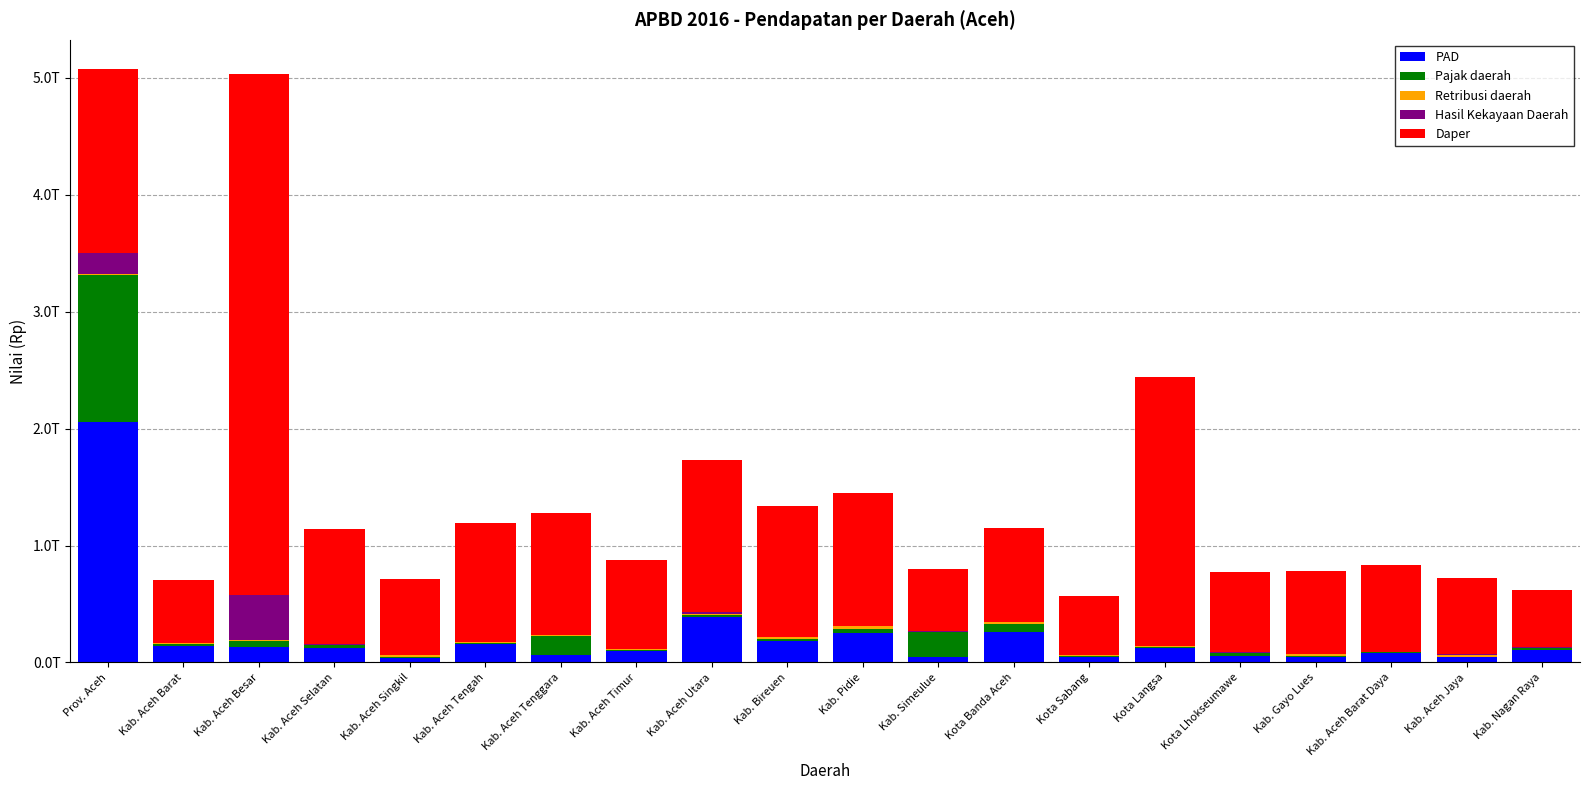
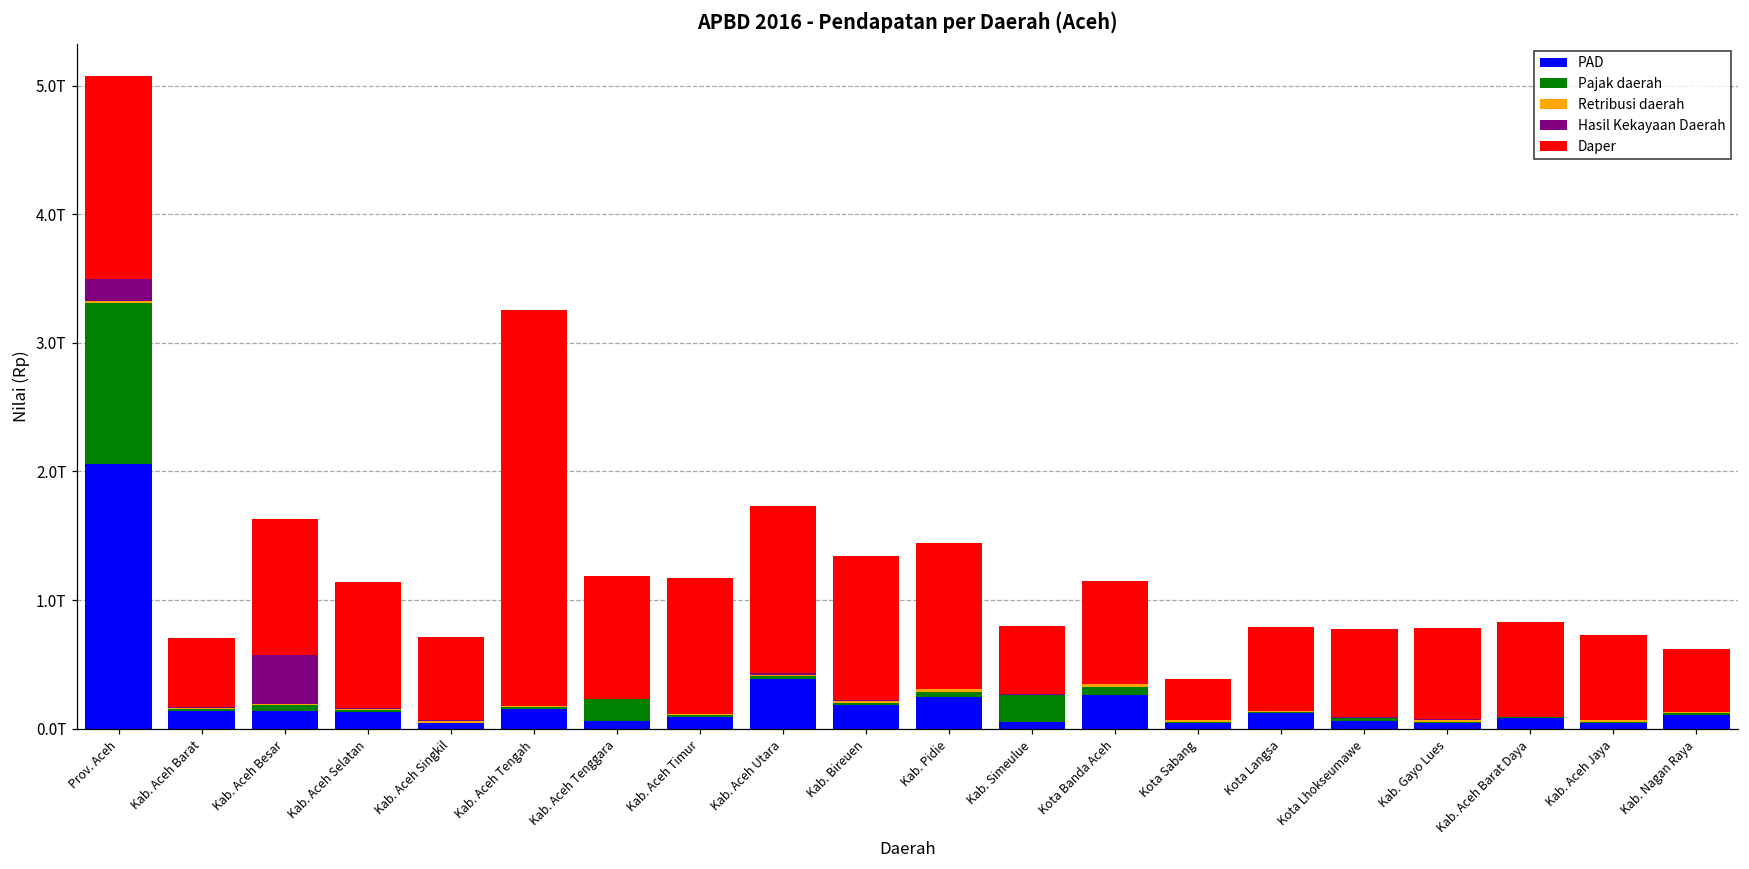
  {
    "PAD": {
      "Prov. Aceh": "2.06T",
      "Kab. Aceh Barat": "0.14T",
      "Kab. Aceh Besar": "0.14T",
      "Kab. Aceh Selatan": "0.13T",
      "Kab. Aceh Singkil": "0.04T",
      "Kab. Aceh Tengah": "0.16T",
      "Kab. Aceh Tenggara": "0.06T",
      "Kab. Aceh Timur": "0.09T",
      "Kab. Aceh Utara": "0.39T",
      "Kab. Bireuen": "0.19T",
      "Kab. Pidie": "0.25T",
      "Kab. Simeulue": "0.05T",
      "Kota Banda Aceh": "0.26T",
      "Kota Sabang": "0.05T",
      "Kota Langsa": "0.12T",
      "Kota Lhokseumawe": "0.06T",
      "Kab. Gayo Lues": "0.05T",
      "Kab. Aceh Barat Daya": "0.08T",
      "Kab. Aceh Jaya": "0.05T",
      "Kab. Nagan Raya": "0.10T"
    },
    "Pajak daerah": {
      "Prov. Aceh": "1.25T",
      "Kab. Aceh Besar": "0.05T",
      "Kab. Aceh Tenggara": "0.17T",
      "Kab. Aceh Utara": "0.02T",
      "Kab. Pidie": "0.04T",
      "Kab. Simeulue": "0.21T",
      "Kota Banda Aceh": "0.07T",
      "Kota Lhokseumawe": "0.02T"
    },
    "Retribusi daerah": {
      "Kab. Pidie": "0.02T",
      "Kota Banda Aceh": "0.02T"
    },
    "Hasil Kekayaan Daerah": {
      "Prov. Aceh": "0.18T",
      "Kab. Aceh Besar": "0.38T"
    },
    "Daper": {
      "Prov. Aceh": "1.57T",
      "Kab. Aceh Barat": "0.53T",
-     "Kab. Aceh Besar": "4.46T",
+     "Kab. Aceh Besar": "1.06T",
      "Kab. Aceh Selatan": "0.98T",
      "Kab. Aceh Singkil": "0.65T",
-     "Kab. Aceh Tengah": "1.01T",
-     "Kab. Aceh Tenggara": "1.04T",
-     "Kab. Aceh Timur": "0.76T",
+     "Kab. Aceh Tengah": "3.08T",
+     "Kab. Aceh Tenggara": "0.95T",
+     "Kab. Aceh Timur": "1.05T",
      "Kab. Aceh Utara": "1.30T",
      "Kab. Bireuen": "1.12T",
      "Kab. Pidie": "1.14T",
      "Kab. Simeulue": "0.53T",
      "Kota Banda Aceh": "0.80T",
-     "Kota Sabang": "0.50T",
-     "Kota Langsa": "2.30T",
+     "Kota Sabang": "0.32T",
+     "Kota Langsa": "0.66T",
      "Kota Lhokseumawe": "0.69T",
      "Kab. Gayo Lues": "0.71T",
      "Kab. Aceh Barat Daya": "0.74T",
      "Kab. Aceh Jaya": "0.66T",
      "Kab. Nagan Raya": "0.49T"
    }
  }
